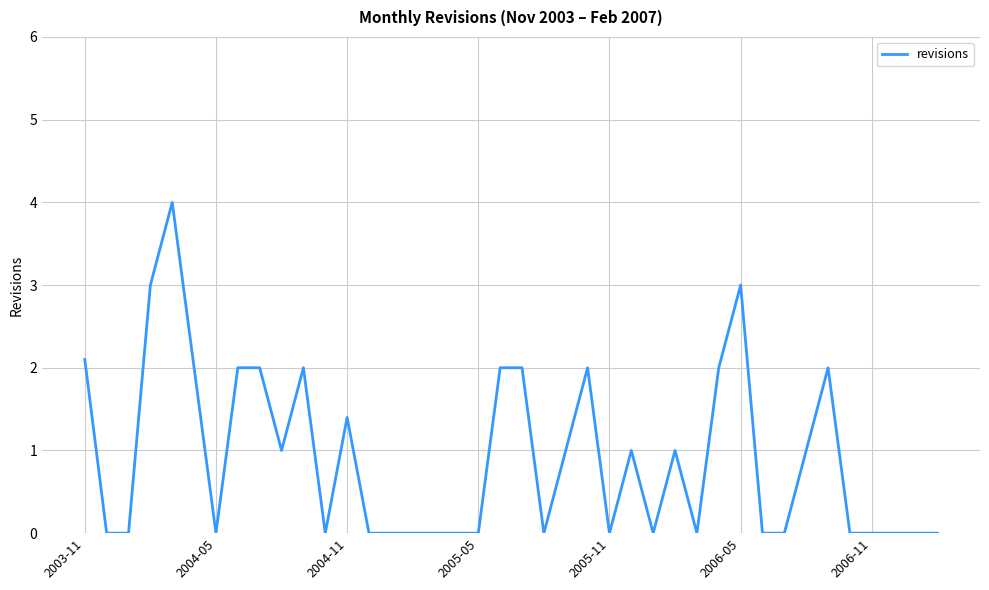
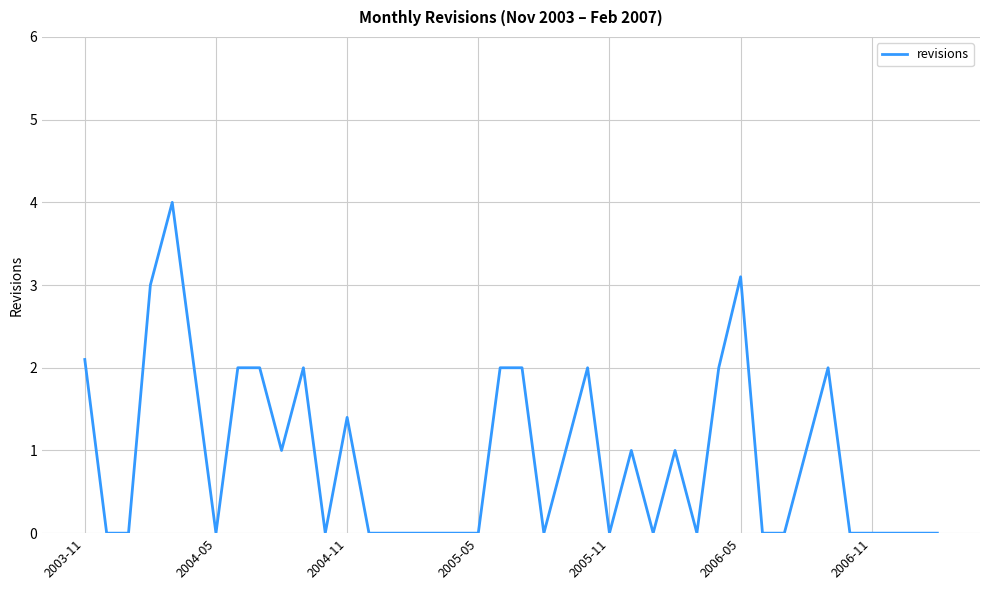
  {
    "2003-11": 2.1,
    "2004-05": 0.0,
    "2004-11": 1.4,
    "2005-05": 0.0,
    "2005-11": 0.0,
-   "2006-05": 3.0,
+   "2006-05": 3.1,
    "2006-11": 0.0
  }
